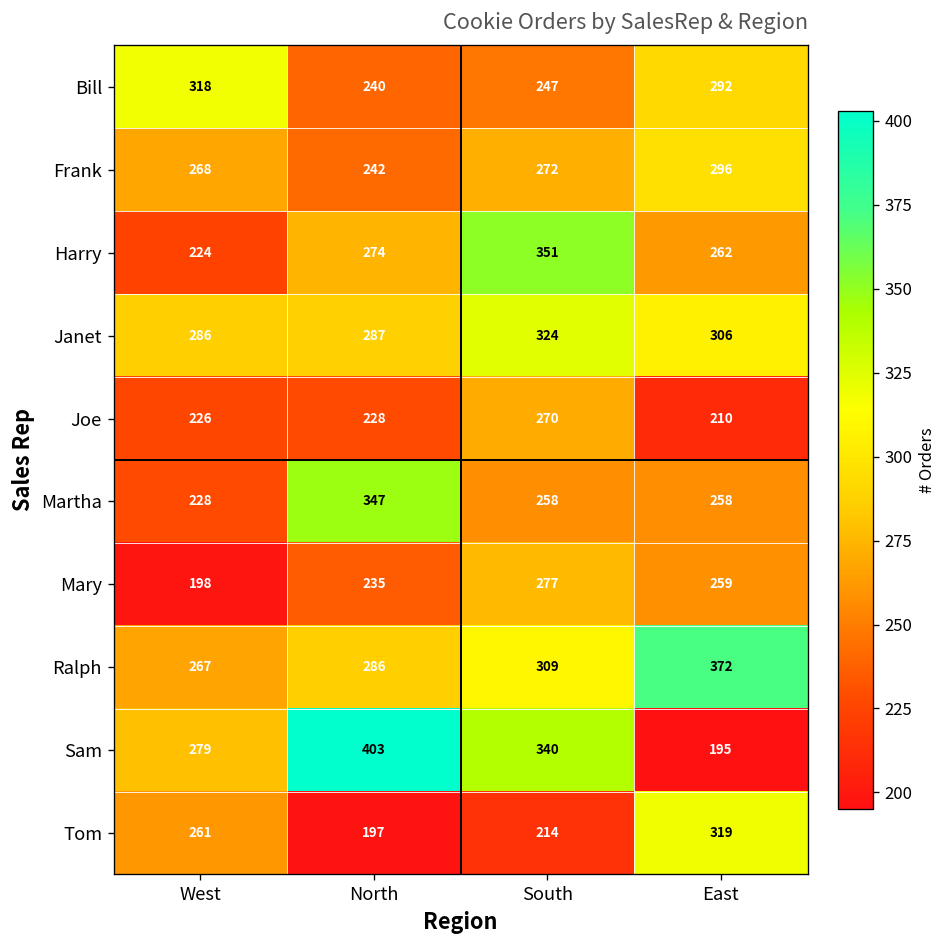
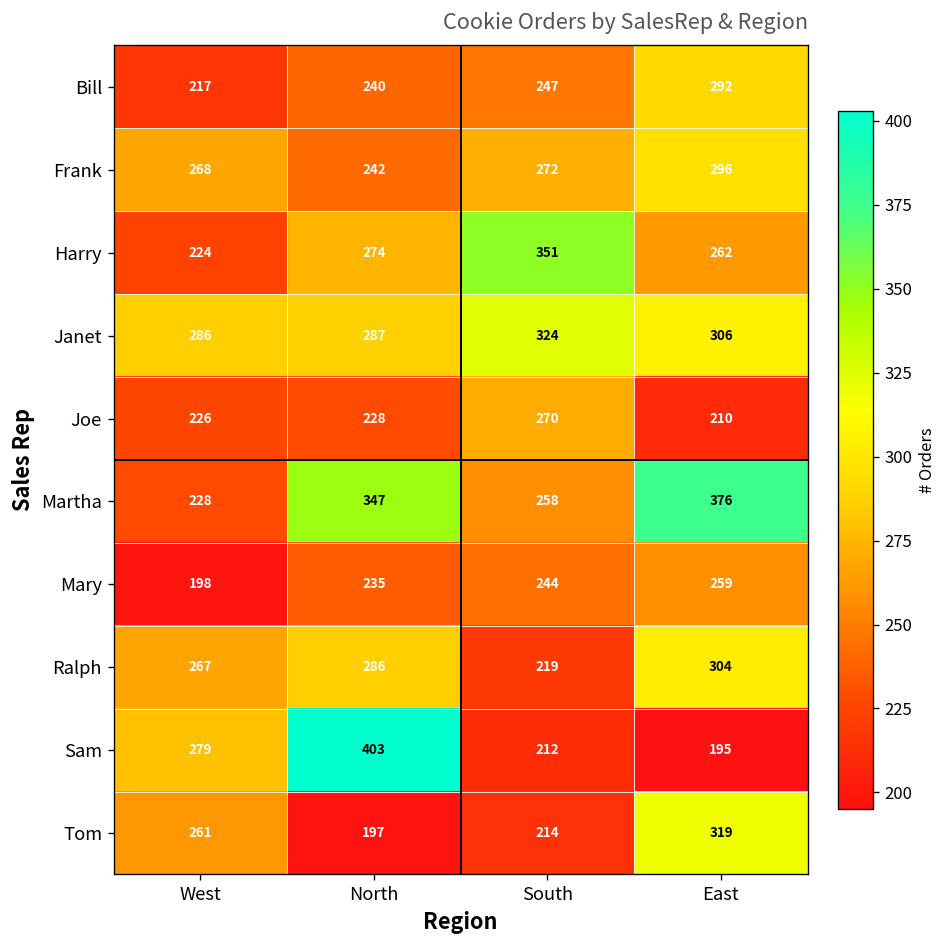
  {
    "Bill": {
-     "West": 318,
+     "West": 217,
      "North": 240,
      "South": 247,
      "East": 292
    },
    "Frank": {
      "West": 268,
      "North": 242,
      "South": 272,
      "East": 296
    },
    "Harry": {
      "West": 224,
      "North": 274,
      "South": 351,
      "East": 262
    },
    "Janet": {
      "West": 286,
      "North": 287,
      "South": 324,
      "East": 306
    },
    "Joe": {
      "West": 226,
      "North": 228,
      "South": 270,
      "East": 210
    },
    "Martha": {
      "West": 228,
      "North": 347,
      "South": 258,
-     "East": 258
+     "East": 376
    },
    "Mary": {
      "West": 198,
      "North": 235,
-     "South": 277,
+     "South": 244,
      "East": 259
    },
    "Ralph": {
      "West": 267,
      "North": 286,
-     "South": 309,
-     "East": 372
+     "South": 219,
+     "East": 304
    },
    "Sam": {
      "West": 279,
      "North": 403,
-     "South": 340,
+     "South": 212,
      "East": 195
    },
    "Tom": {
      "West": 261,
      "North": 197,
      "South": 214,
      "East": 319
    }
  }
